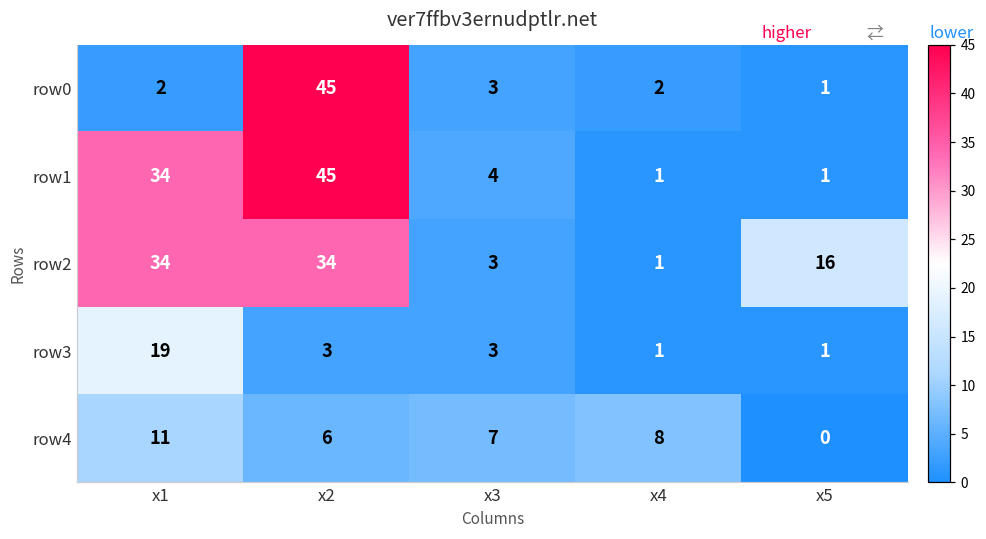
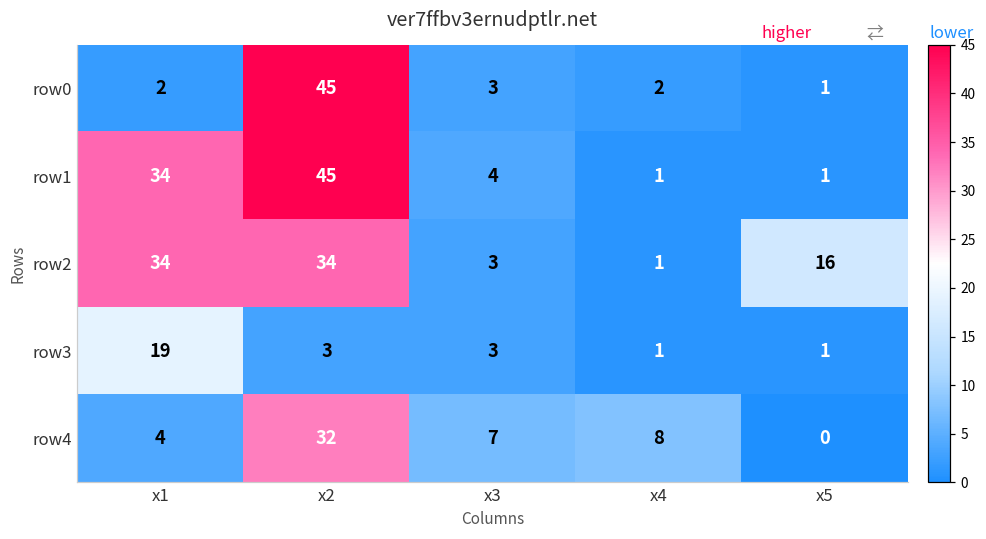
  {
    "row0": {
      "x1": 2,
      "x2": 45,
      "x3": 3,
      "x4": 2,
      "x5": 1
    },
    "row1": {
      "x1": 34,
      "x2": 45,
      "x3": 4,
      "x4": 1,
      "x5": 1
    },
    "row2": {
      "x1": 34,
      "x2": 34,
      "x3": 3,
      "x4": 1,
      "x5": 16
    },
    "row3": {
      "x1": 19,
      "x2": 3,
      "x3": 3,
      "x4": 1,
      "x5": 1
    },
    "row4": {
-     "x1": 11,
-     "x2": 6,
+     "x1": 4,
+     "x2": 32,
      "x3": 7,
      "x4": 8,
      "x5": 0
    }
  }
